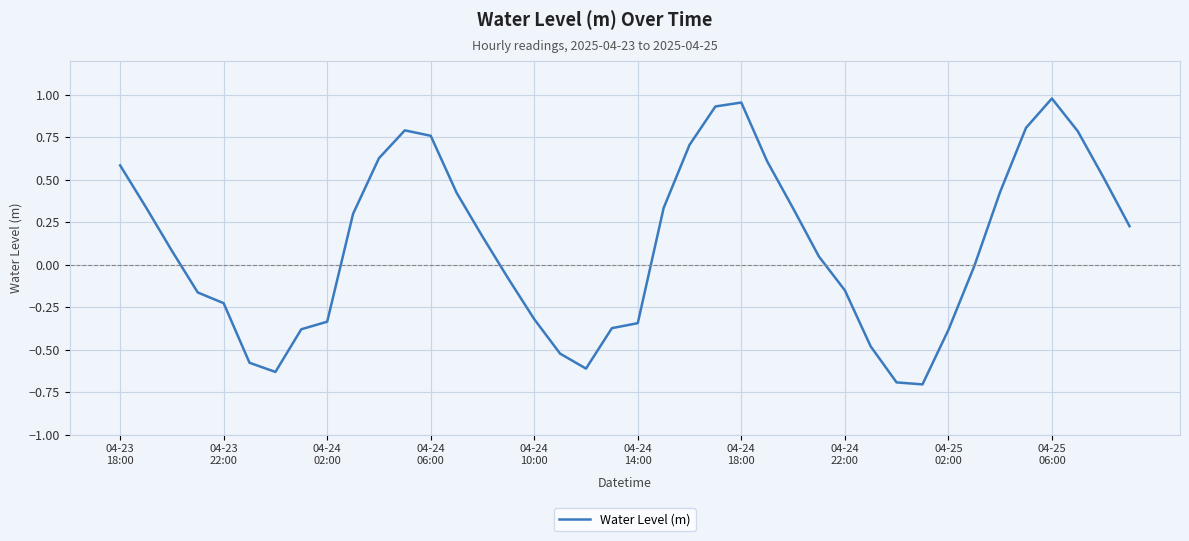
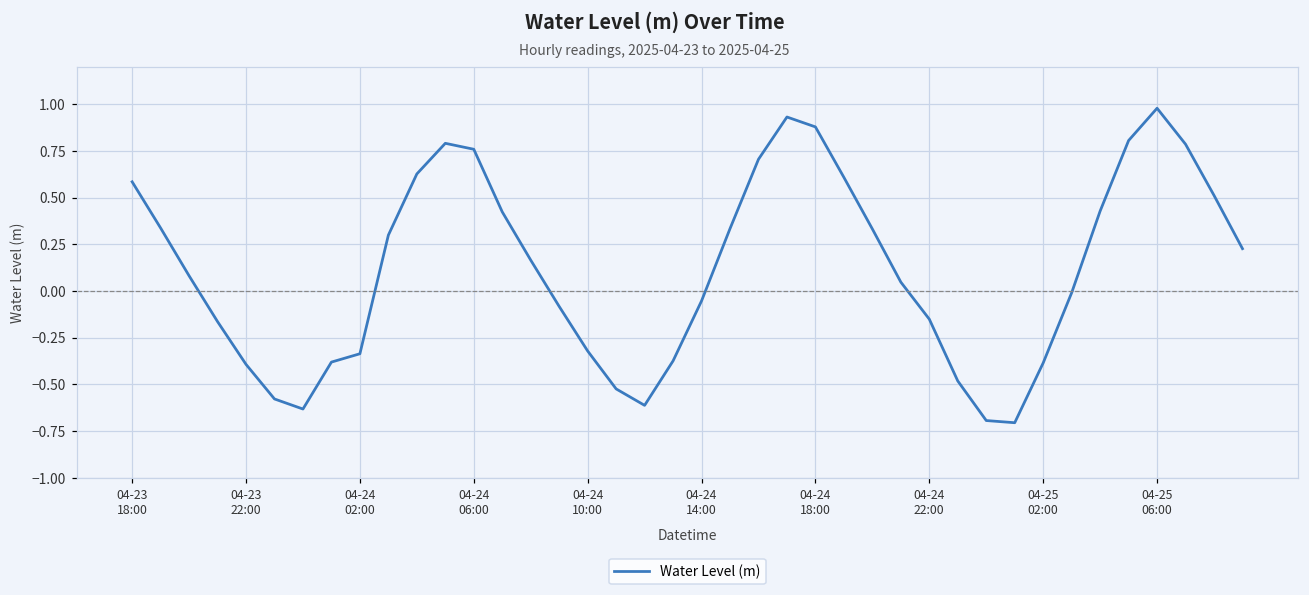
  {
    "04-23 18:00": 0.58,
-   "04-23 22:00": -0.23,
+   "04-23 22:00": -0.39,
    "04-24 02:00": -0.34,
    "04-24 06:00": 0.76,
    "04-24 10:00": -0.32,
-   "04-24 14:00": -0.34,
-   "04-24 18:00": 0.95,
+   "04-24 14:00": -0.05,
+   "04-24 18:00": 0.88,
    "04-24 22:00": -0.15,
    "04-25 02:00": -0.38,
    "04-25 06:00": 0.98
  }
